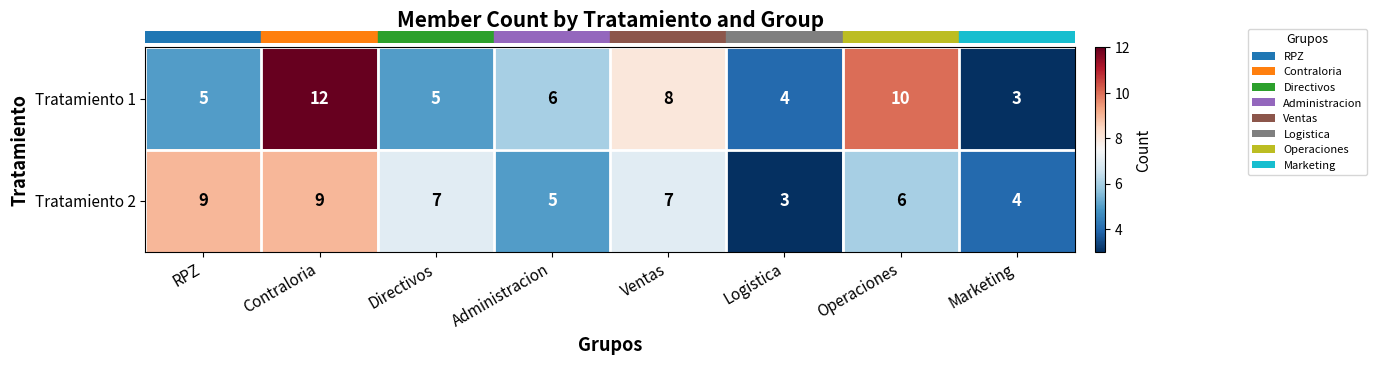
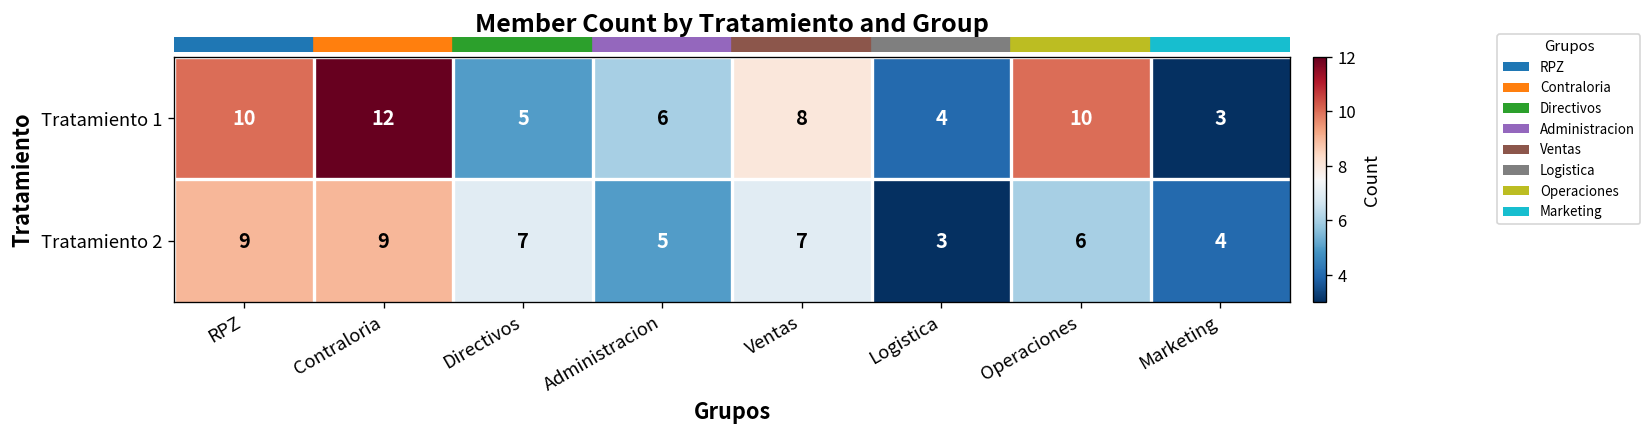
  {
    "Tratamiento 1": {
-     "RPZ": 5,
+     "RPZ": 10,
      "Contraloria": 12,
      "Directivos": 5,
      "Administracion": 6,
      "Ventas": 8,
      "Logistica": 4,
      "Operaciones": 10,
      "Marketing": 3
    },
    "Tratamiento 2": {
      "RPZ": 9,
      "Contraloria": 9,
      "Directivos": 7,
      "Administracion": 5,
      "Ventas": 7,
      "Logistica": 3,
      "Operaciones": 6,
      "Marketing": 4
    }
  }
